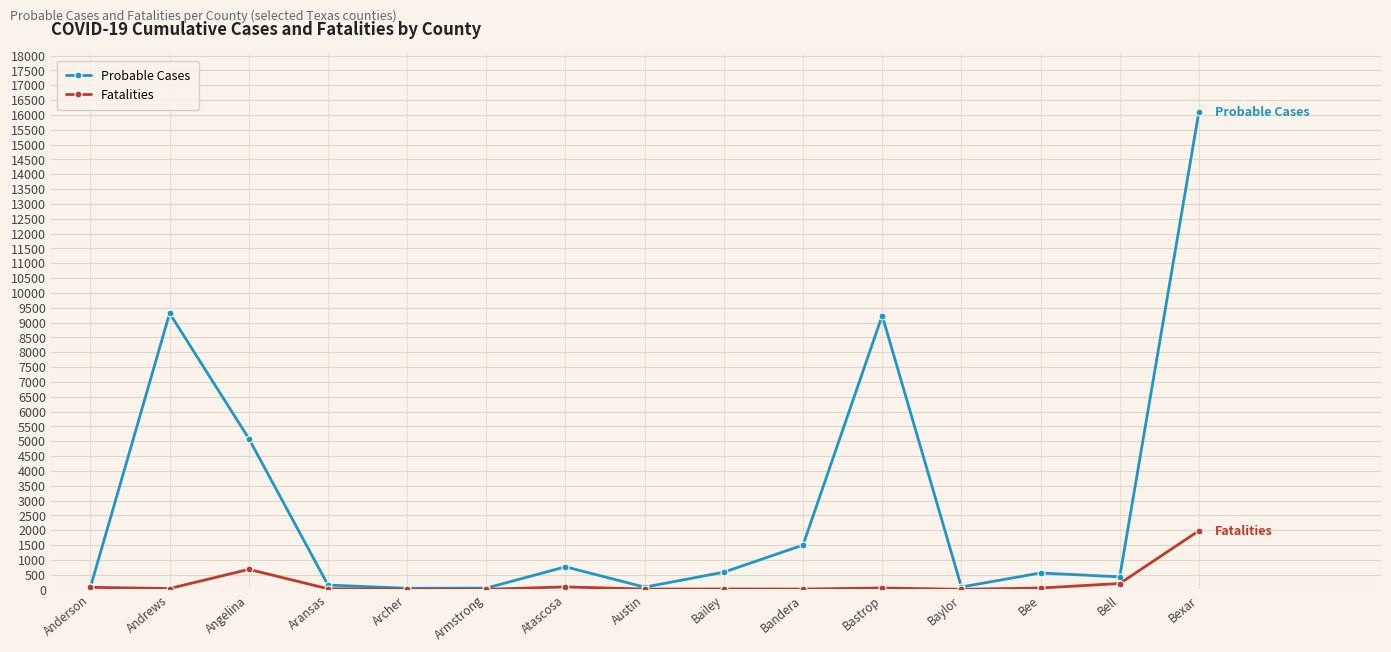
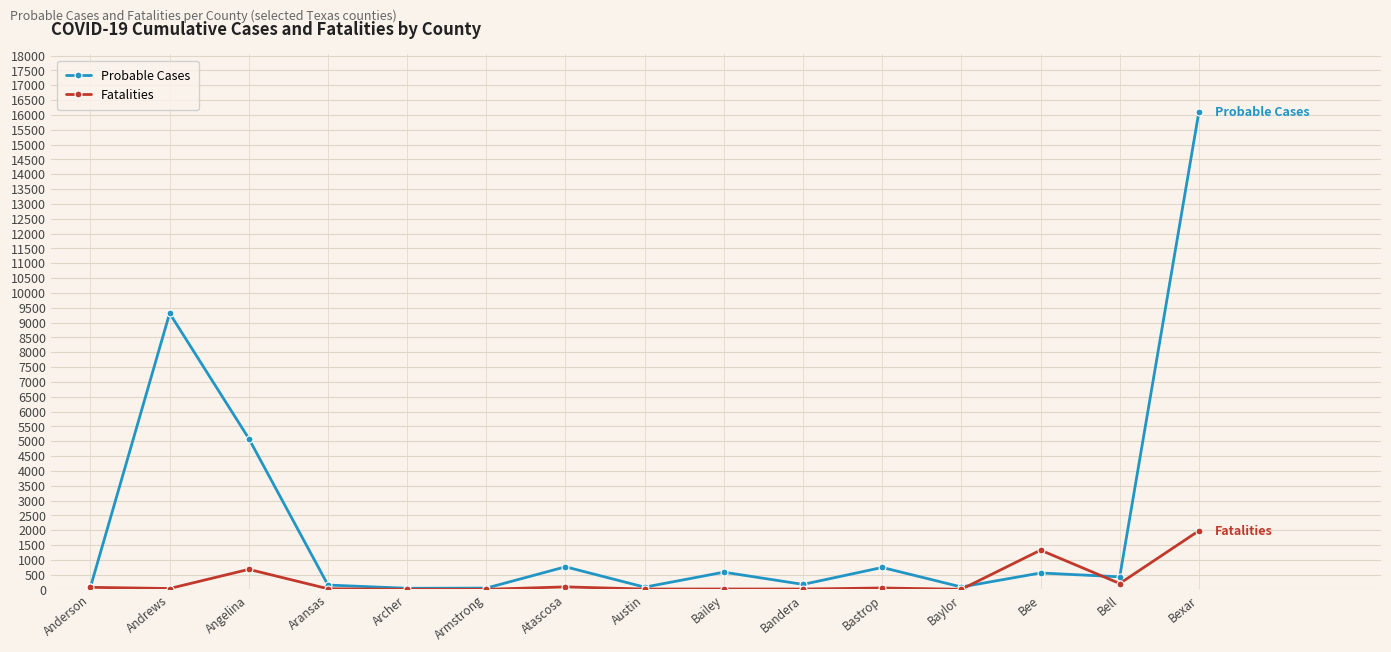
  {
    "Probable Cases": {
      "Andrews": 9300,
      "Angelina": 5100,
      "Aransas": 200,
      "Atascosa": 800,
      "Bailey": 600,
-     "Bandera": 1500,
-     "Bastrop": 9200,
+     "Bandera": 200,
+     "Bastrop": 700,
      "Bee": 600,
      "Bell": 400,
      "Bexar": 16100
    },
    "Fatalities": {
      "Andrews": 0,
      "Angelina": 700,
      "Aransas": 0,
      "Atascosa": 100,
      "Bailey": 0,
      "Bandera": 0,
      "Bastrop": 100,
-     "Bee": 100,
+     "Bee": 1300,
      "Bell": 200,
      "Bexar": 2000
    }
  }
